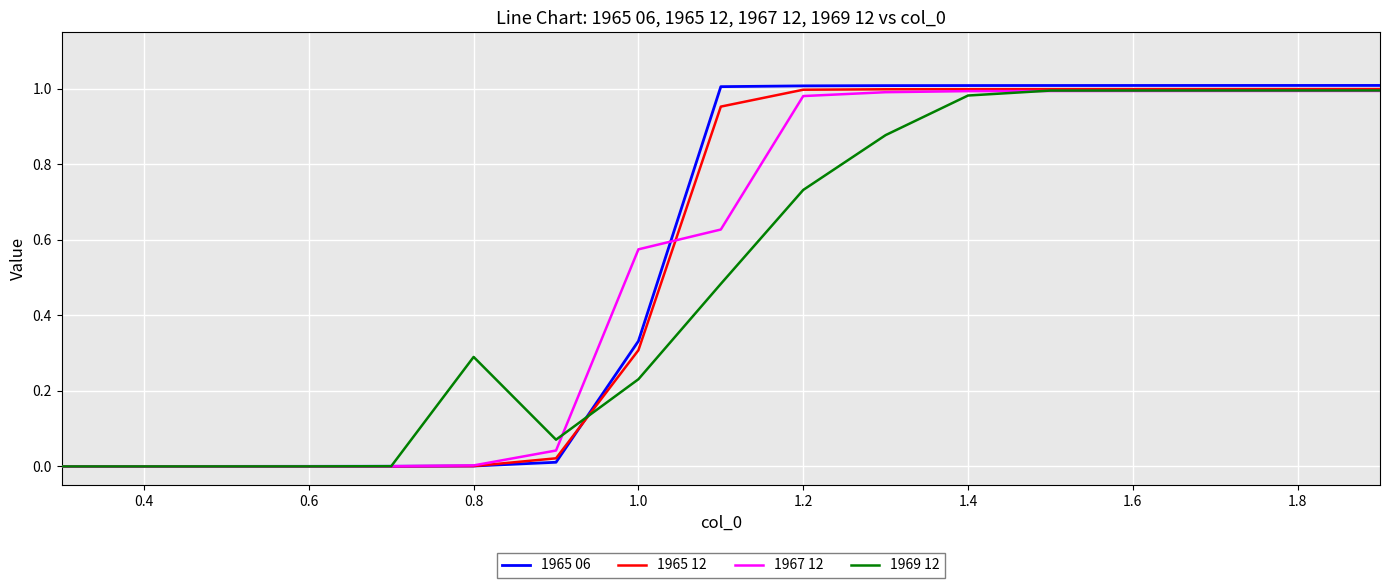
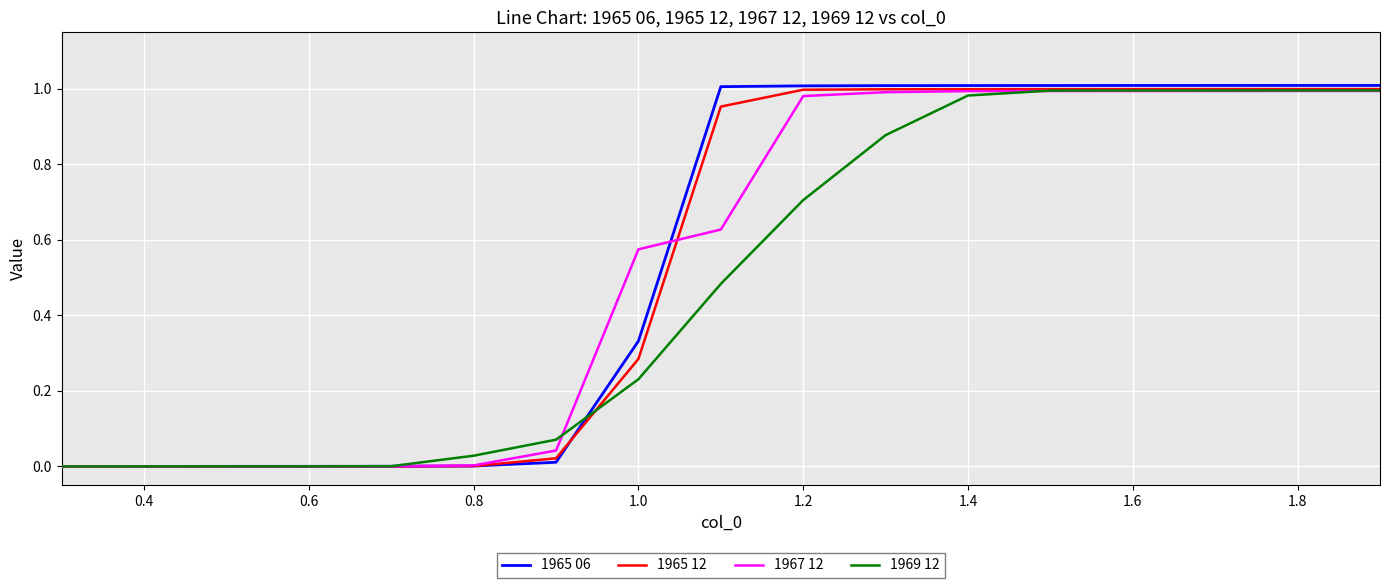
  {
    "1965 06": {
      "1.0": 0.33,
      "1.2": 1.01,
      "1.4": 1.01,
      "1.6": 1.01,
      "1.8": 1.01
    },
    "1965 12": {
-     "1.0": 0.31,
+     "1.0": 0.28,
      "1.2": 1.00
    },
    "1967 12": {
      "1.0": 0.58,
      "1.2": 0.98
    },
    "1969 12": {
-     "0.8": 0.29,
+     "0.8": 0.03,
      "1.0": 0.23,
-     "1.2": 0.73,
+     "1.2": 0.71,
      "1.4": 0.98
    }
  }
